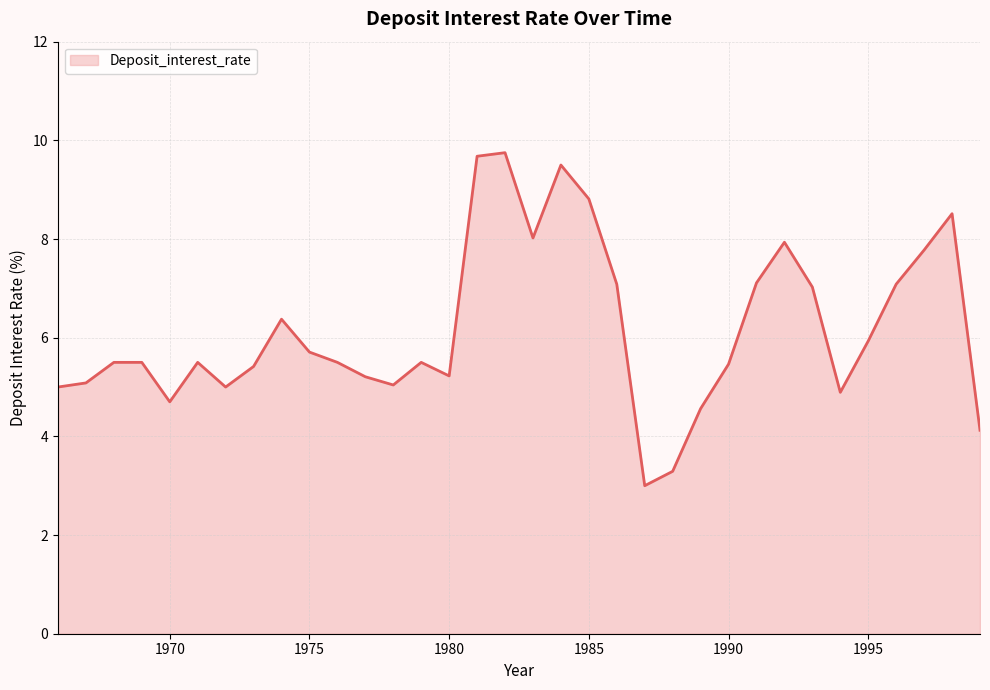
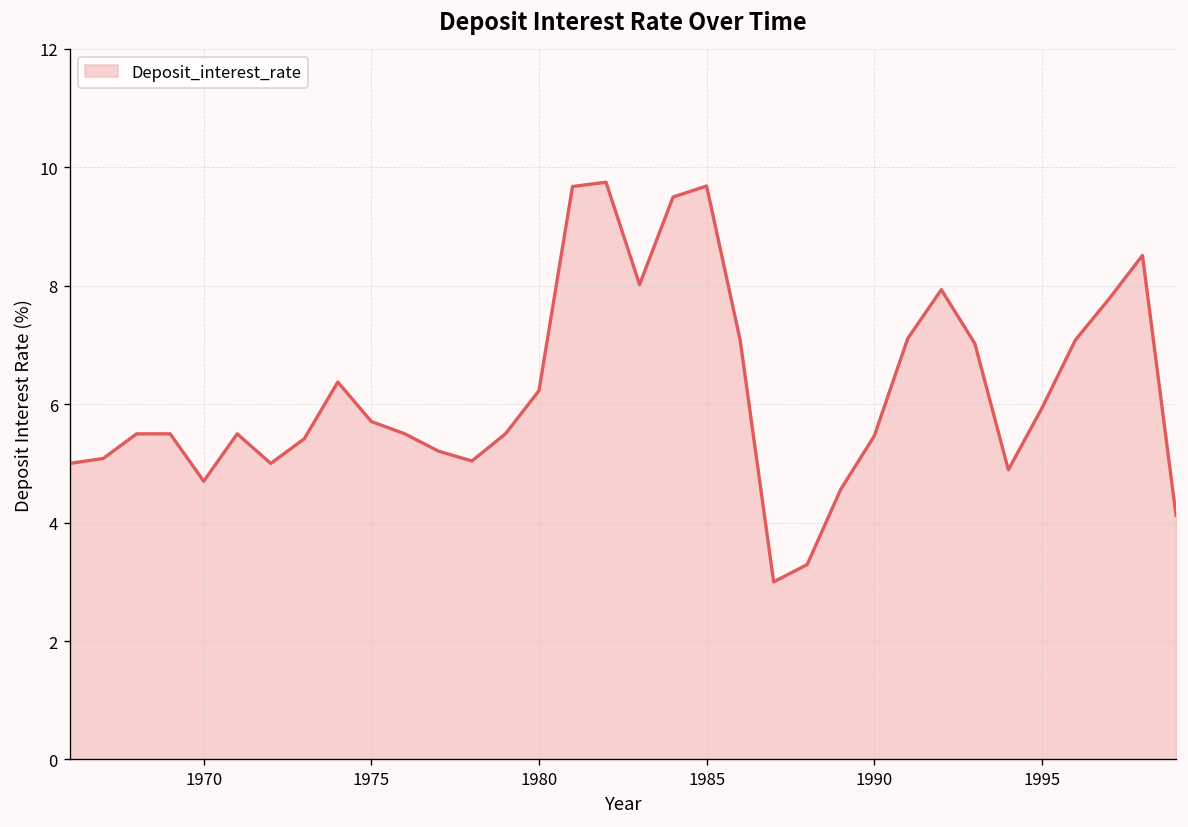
  {
    "1970": 4.7,
    "1975": 5.7,
-   "1980": 5.2,
-   "1985": 8.8,
+   "1980": 6.2,
+   "1985": 9.7,
    "1990": 5.5,
    "1995": 5.9
  }
